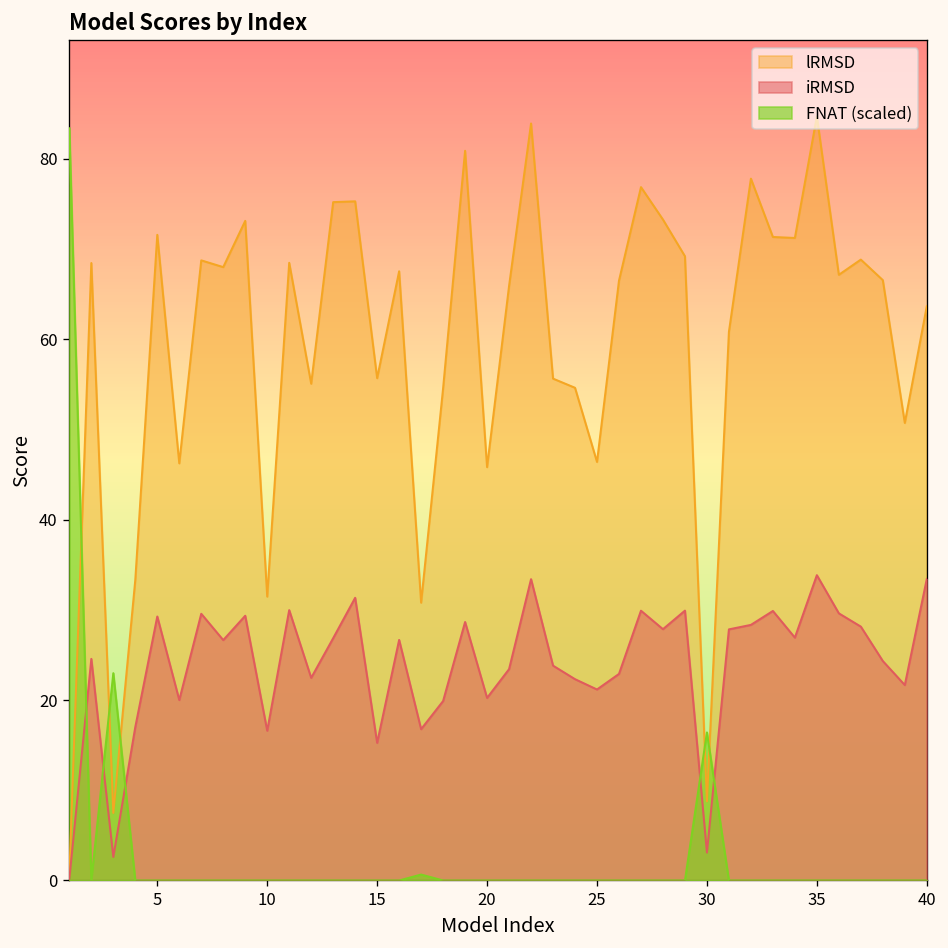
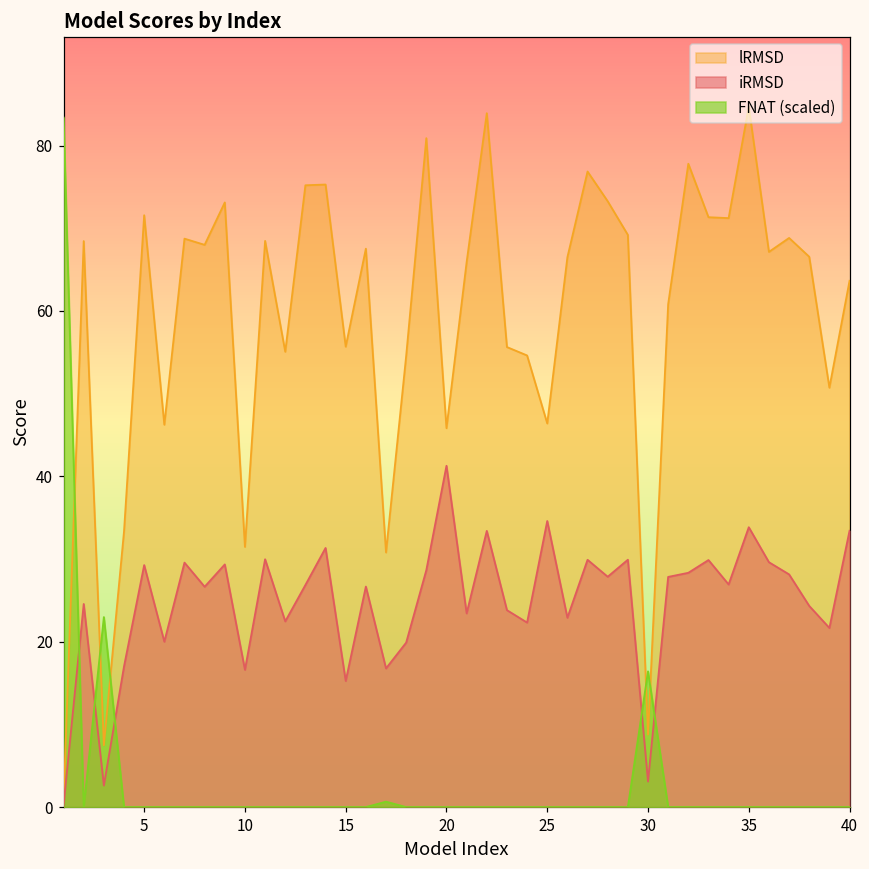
  {
    "lRMSD": {
      "5": 72,
      "10": 31,
      "15": 56,
      "20": 46,
      "25": 46,
      "30": 9,
      "40": 64
    },
    "iRMSD": {
      "5": 29,
      "10": 17,
      "15": 15,
-     "20": 20,
-     "25": 21,
+     "20": 41,
+     "25": 35,
      "30": 3,
      "35": 34,
      "40": 33
    },
    "FNAT (scaled)": {
      "5": 0,
      "10": 0,
      "15": 0,
      "20": 0,
      "25": 0,
      "30": 16,
      "35": 0,
      "40": 0
    }
  }
